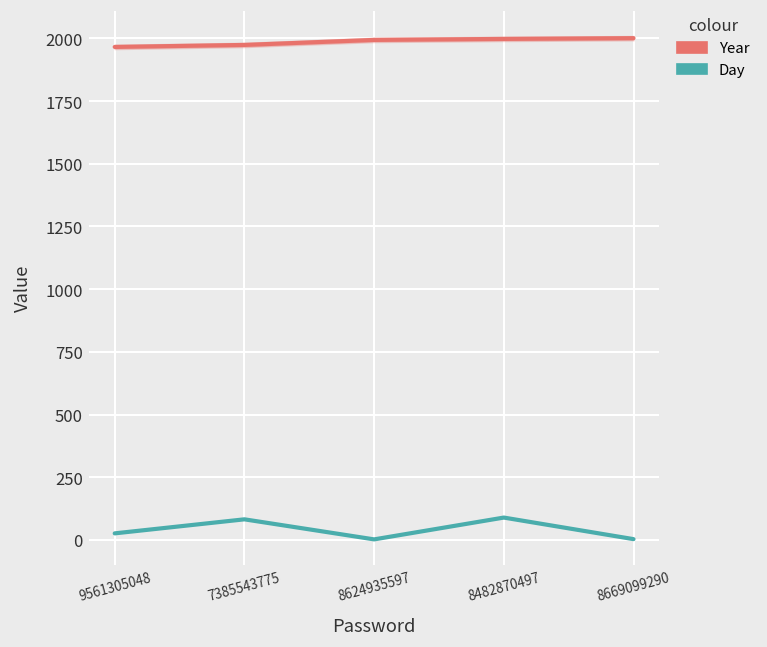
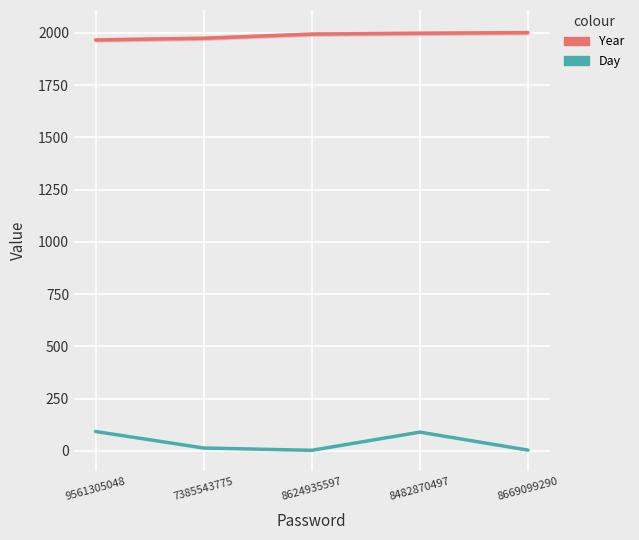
  {
    "Day": {
-     "9561305048": 30,
-     "7385543775": 80,
+     "9561305048": 90,
+     "7385543775": 10,
      "8624935597": 0,
      "8482870497": 90,
      "8669099290": 0
    }
  }
